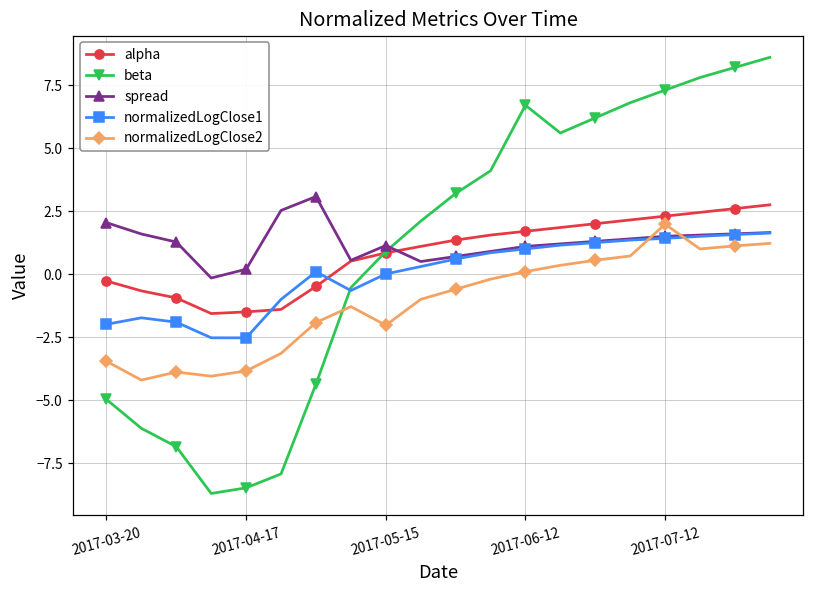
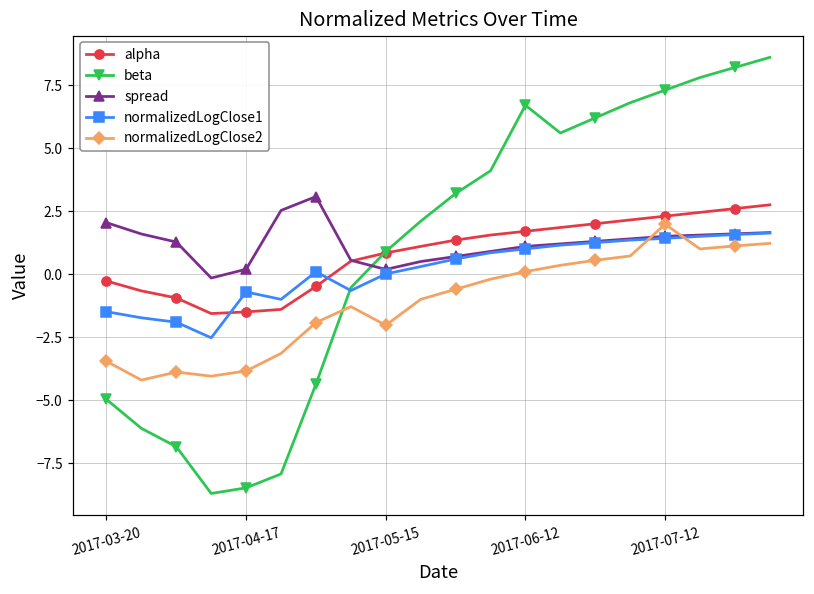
  {
    "alpha": {
      "2017-03-20": -0.3,
      "2017-04-17": -1.5,
      "2017-06-12": 1.7,
      "2017-07-12": 2.3
    },
    "beta": {
      "2017-03-20": -5.0,
      "2017-04-17": -8.5,
      "2017-06-12": 6.7,
      "2017-07-12": 7.3
    },
    "spread": {
      "2017-03-20": 2.0,
      "2017-04-17": 0.2,
-     "2017-05-15": 1.1
+     "2017-05-15": 0.2
    },
    "normalizedLogClose1": {
-     "2017-03-20": -2.0,
-     "2017-04-17": -2.5,
+     "2017-03-20": -1.5,
+     "2017-04-17": -0.7,
      "2017-05-15": 0.0
    },
    "normalizedLogClose2": {
      "2017-03-20": -3.5,
      "2017-04-17": -3.8,
      "2017-05-15": -2.0,
      "2017-06-12": 0.1,
      "2017-07-12": 2.0
    }
  }
